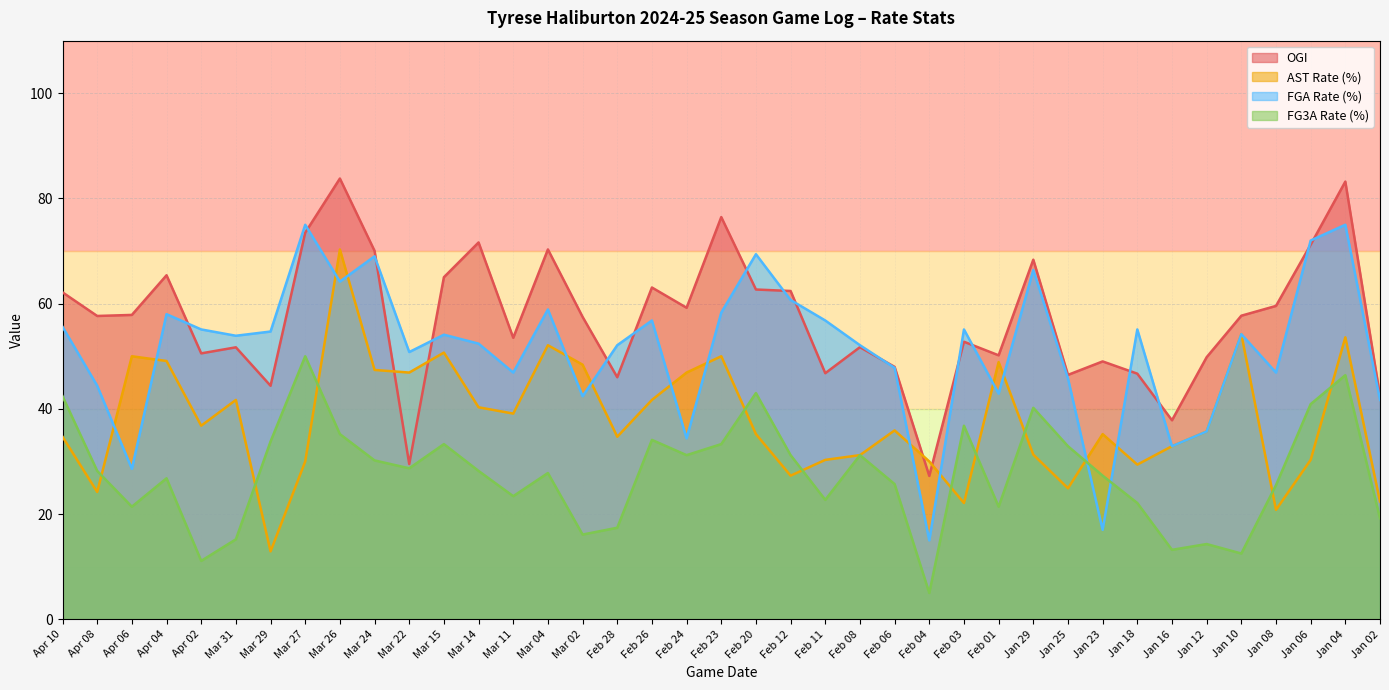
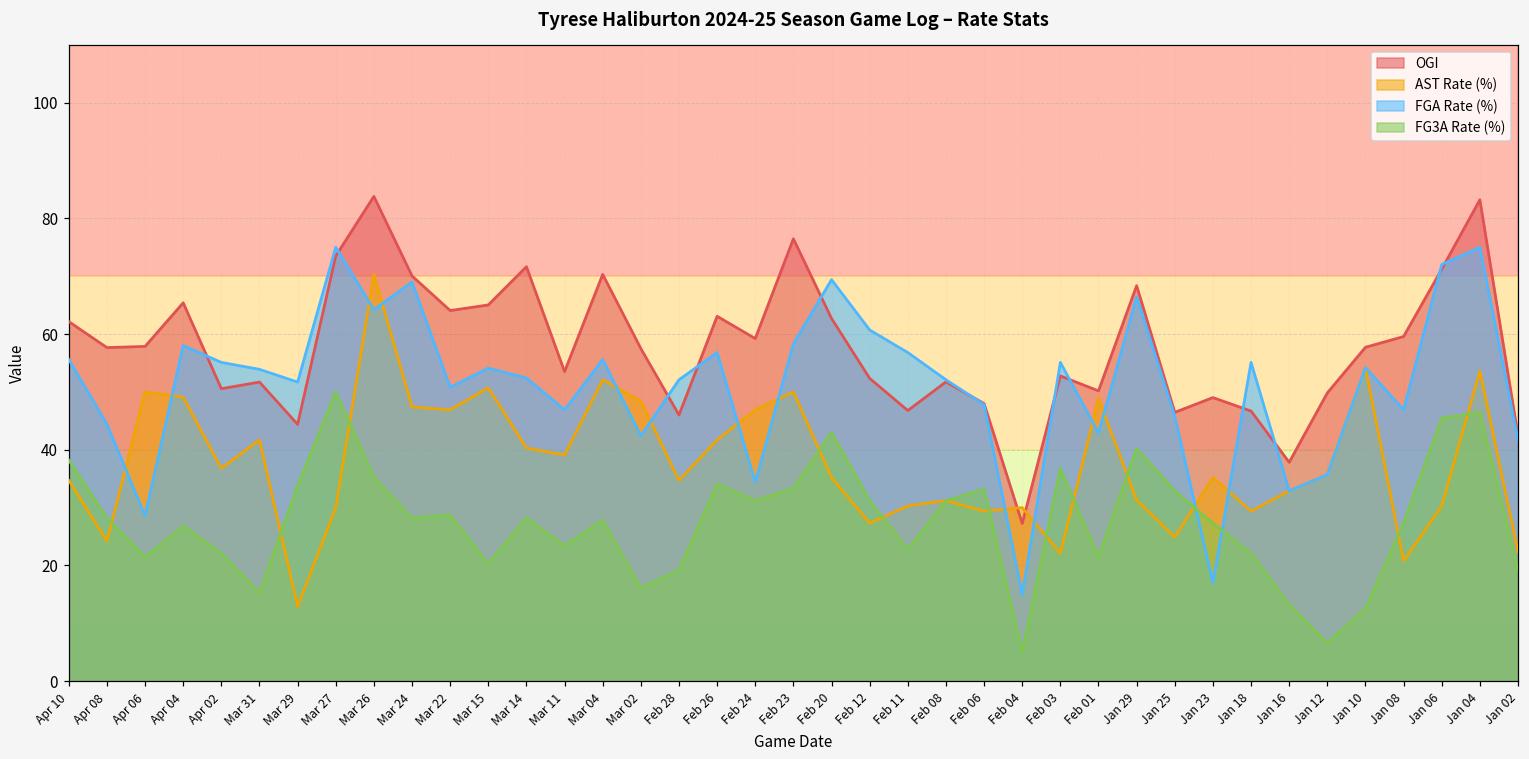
  {
    "OGI": {
      "Apr 10": 62,
      "Apr 08": 58,
      "Apr 06": 58,
      "Apr 04": 65,
      "Apr 02": 51,
      "Mar 31": 52,
      "Mar 29": 44,
      "Mar 27": 74,
      "Mar 26": 84,
      "Mar 24": 70,
-     "Mar 22": 30,
+     "Mar 22": 64,
      "Mar 15": 65,
      "Mar 14": 72,
      "Mar 11": 54,
      "Mar 04": 70,
      "Mar 02": 57,
      "Feb 28": 46,
      "Feb 26": 63,
      "Feb 24": 59,
      "Feb 23": 76,
      "Feb 20": 63,
-     "Feb 12": 62,
+     "Feb 12": 52,
      "Feb 11": 47,
      "Feb 04": 27,
      "Feb 03": 53,
      "Feb 01": 50,
      "Jan 29": 68,
      "Jan 25": 46,
      "Jan 23": 49,
      "Jan 18": 47,
      "Jan 16": 38,
      "Jan 12": 50,
      "Jan 10": 58,
      "Jan 08": 60,
      "Jan 06": 71,
      "Jan 04": 83,
      "Jan 02": 42
    },
    "AST Rate (%)": {
      "Apr 10": 35,
      "Apr 08": 24,
      "Apr 06": 50,
      "Apr 04": 49,
      "Apr 02": 37,
      "Mar 31": 42,
      "Mar 29": 13,
      "Mar 27": 30,
      "Mar 26": 70,
      "Mar 24": 47,
      "Mar 22": 47,
      "Mar 15": 51,
      "Mar 14": 40,
      "Mar 11": 39,
      "Mar 04": 52,
      "Mar 02": 48,
      "Feb 28": 35,
      "Feb 26": 42,
      "Feb 24": 47,
      "Feb 23": 50,
      "Feb 20": 35,
      "Feb 12": 27,
      "Feb 11": 30,
-     "Feb 06": 36,
+     "Feb 06": 29,
      "Feb 04": 30,
      "Feb 03": 22,
      "Feb 01": 49,
      "Jan 29": 31,
      "Jan 25": 25,
      "Jan 23": 35,
      "Jan 18": 29,
      "Jan 08": 21,
      "Jan 06": 30,
      "Jan 04": 54,
      "Jan 02": 22
    },
    "FGA Rate (%)": {
      "Apr 10": 56,
      "Apr 08": 44,
      "Apr 06": 29,
      "Apr 04": 58,
      "Apr 02": 55,
      "Mar 31": 54,
-     "Mar 29": 55,
+     "Mar 29": 52,
      "Mar 27": 75,
      "Mar 26": 64,
      "Mar 24": 69,
      "Mar 22": 51,
      "Mar 15": 54,
      "Mar 14": 52,
      "Mar 11": 47,
-     "Mar 04": 59,
+     "Mar 04": 56,
      "Mar 02": 42,
      "Feb 28": 52,
      "Feb 26": 57,
      "Feb 24": 34,
      "Feb 23": 58,
      "Feb 20": 69,
      "Feb 12": 61,
      "Feb 11": 57,
      "Feb 04": 15,
      "Feb 03": 55,
      "Feb 01": 43,
      "Jan 29": 66,
      "Jan 25": 46,
      "Jan 23": 17,
      "Jan 18": 55,
      "Jan 08": 47,
      "Jan 06": 72,
      "Jan 04": 75,
      "Jan 02": 42
    },
    "FG3A Rate (%)": {
-     "Apr 10": 42,
+     "Apr 10": 38,
      "Apr 08": 28,
      "Apr 06": 21,
      "Apr 04": 27,
-     "Apr 02": 11,
+     "Apr 02": 22,
      "Mar 31": 15,
      "Mar 29": 34,
      "Mar 27": 50,
      "Mar 26": 35,
-     "Mar 24": 30,
+     "Mar 24": 28,
      "Mar 22": 29,
-     "Mar 15": 33,
+     "Mar 15": 20,
      "Mar 14": 28,
      "Mar 11": 23,
      "Mar 04": 28,
      "Mar 02": 16,
-     "Feb 28": 17,
+     "Feb 28": 19,
      "Feb 26": 34,
      "Feb 24": 31,
      "Feb 23": 33,
      "Feb 20": 43,
      "Feb 12": 31,
      "Feb 11": 23,
-     "Feb 06": 26,
+     "Feb 06": 33,
      "Feb 04": 5,
      "Feb 03": 37,
      "Feb 01": 21,
      "Jan 29": 40,
      "Jan 25": 33,
      "Jan 23": 27,
      "Jan 18": 22,
      "Jan 16": 13,
-     "Jan 12": 14,
+     "Jan 12": 7,
      "Jan 10": 13,
-     "Jan 08": 26,
-     "Jan 06": 41,
+     "Jan 08": 27,
+     "Jan 06": 46,
      "Jan 04": 46,
      "Jan 02": 19
    }
  }
